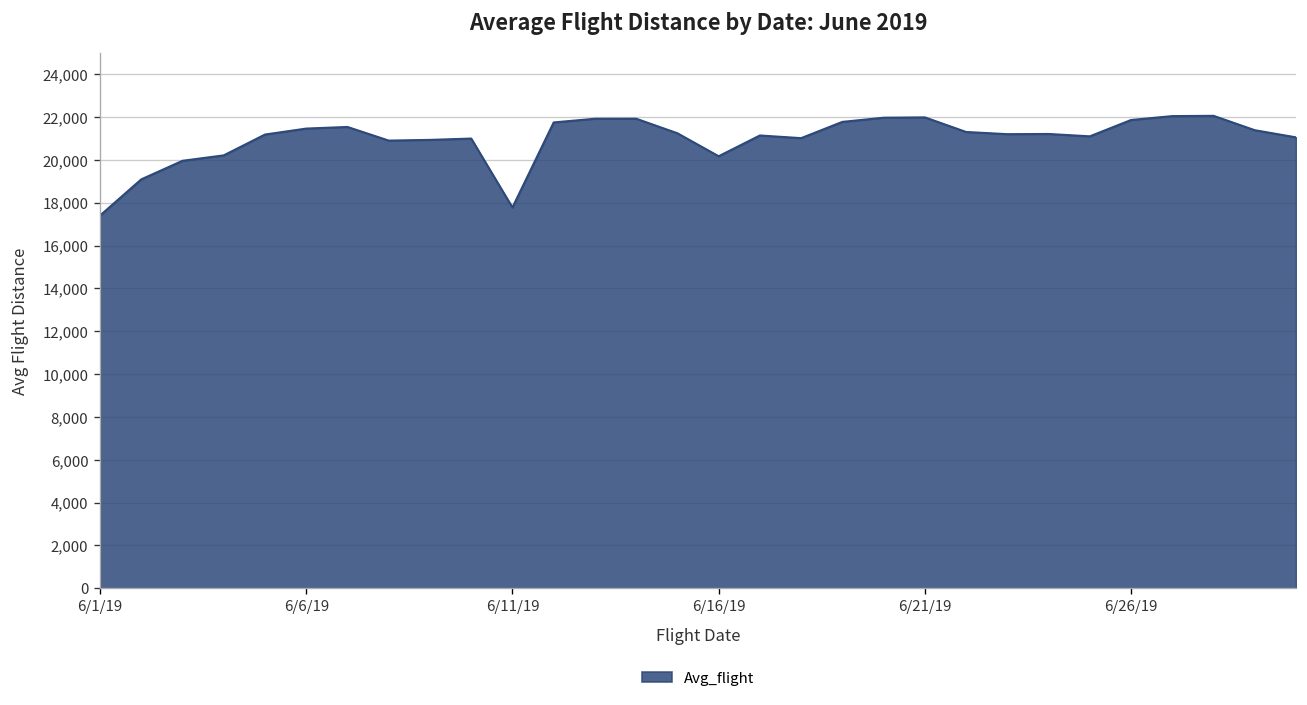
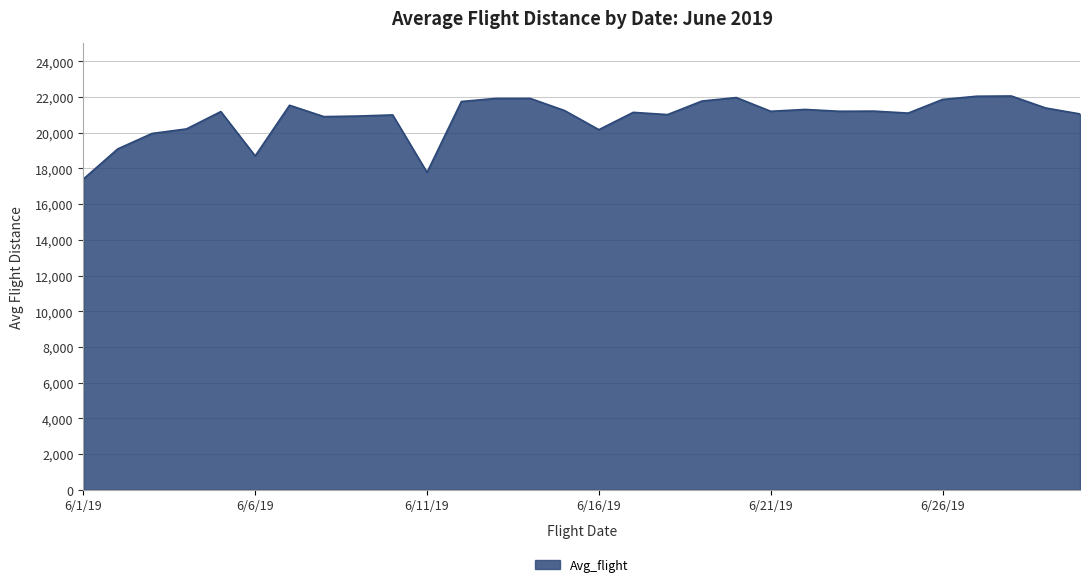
  {
    "6/1/19": "17,400",
-   "6/6/19": "21,500",
+   "6/6/19": "18,700",
    "6/11/19": "17,800",
    "6/16/19": "20,200",
-   "6/21/19": "22,000",
+   "6/21/19": "21,200",
    "6/26/19": "21,900"
  }
